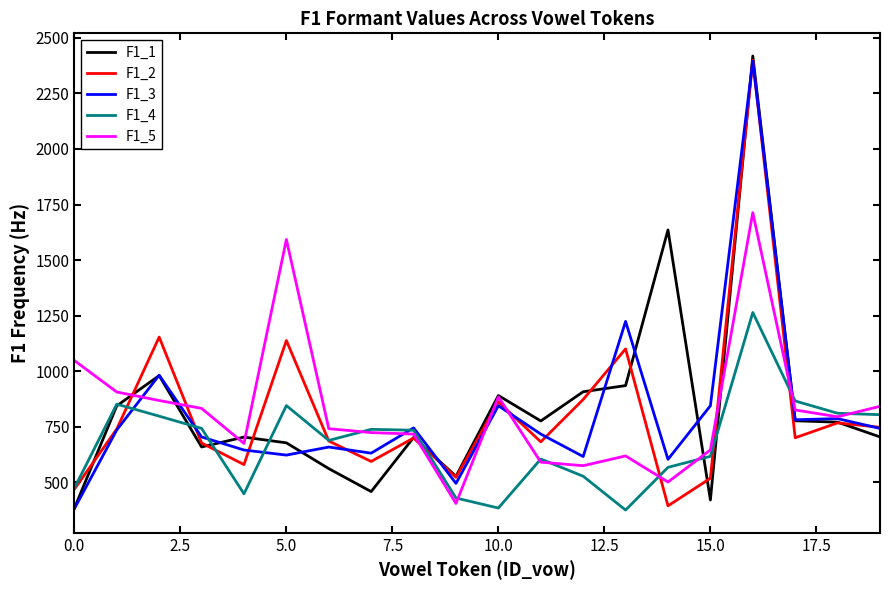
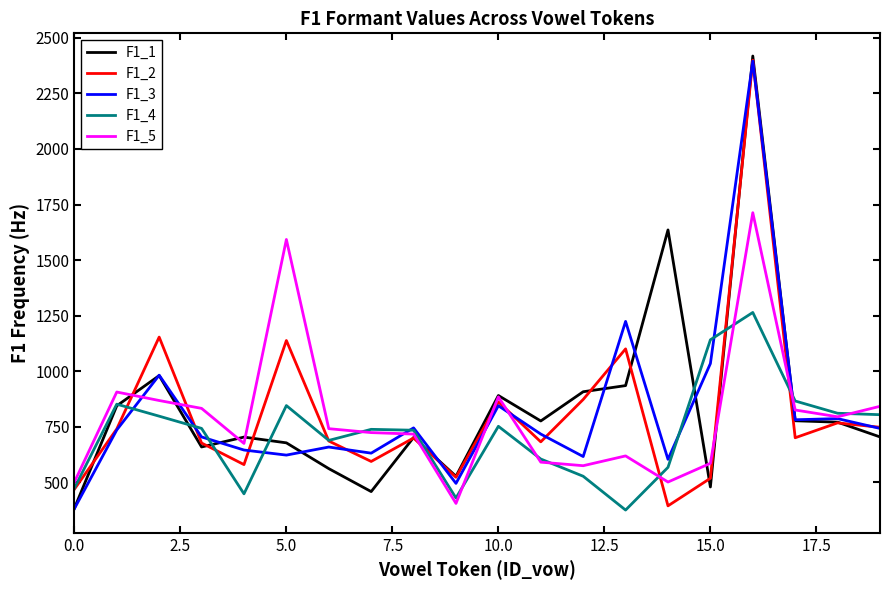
  {
    "F1_1": {
      "5.0": 680,
-     "15.0": 420
+     "15.0": 480
    },
    "F1_2": {
      "5.0": 1140,
      "10.0": 860,
      "15.0": 520
    },
    "F1_3": {
      "5.0": 620,
      "10.0": 840,
-     "15.0": 840
+     "15.0": 1030
    },
    "F1_4": {
      "5.0": 850,
-     "10.0": 380,
-     "15.0": 620
+     "10.0": 750,
+     "15.0": 1140
    },
    "F1_5": {
-     "0.0": 1050,
+     "0.0": 500,
      "5.0": 1590,
-     "15.0": 650
+     "15.0": 590
    }
  }
